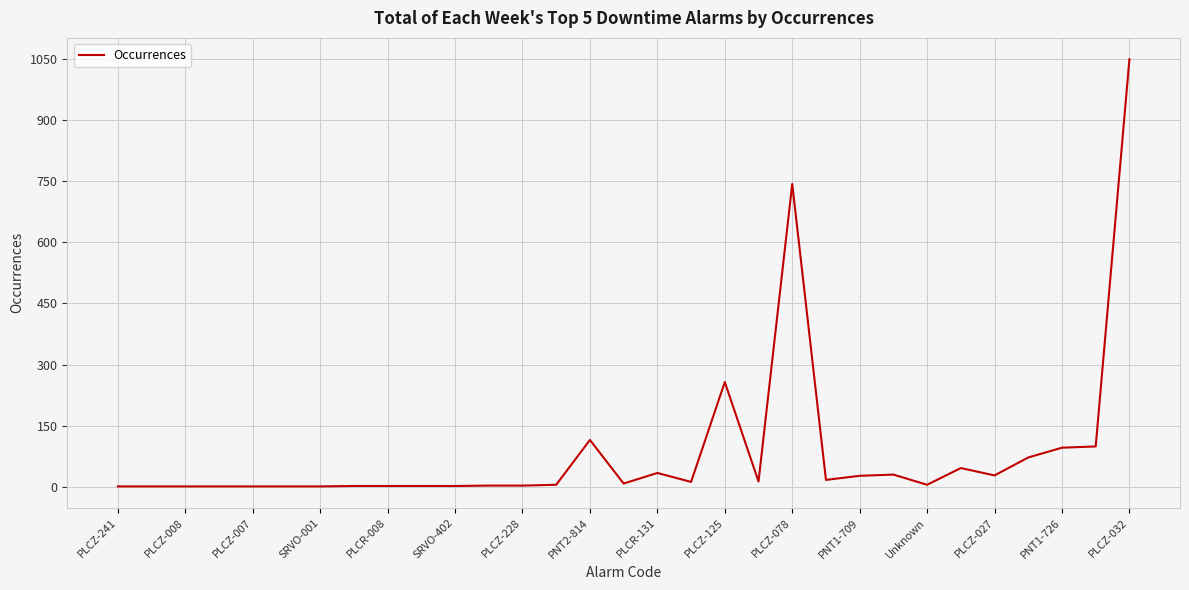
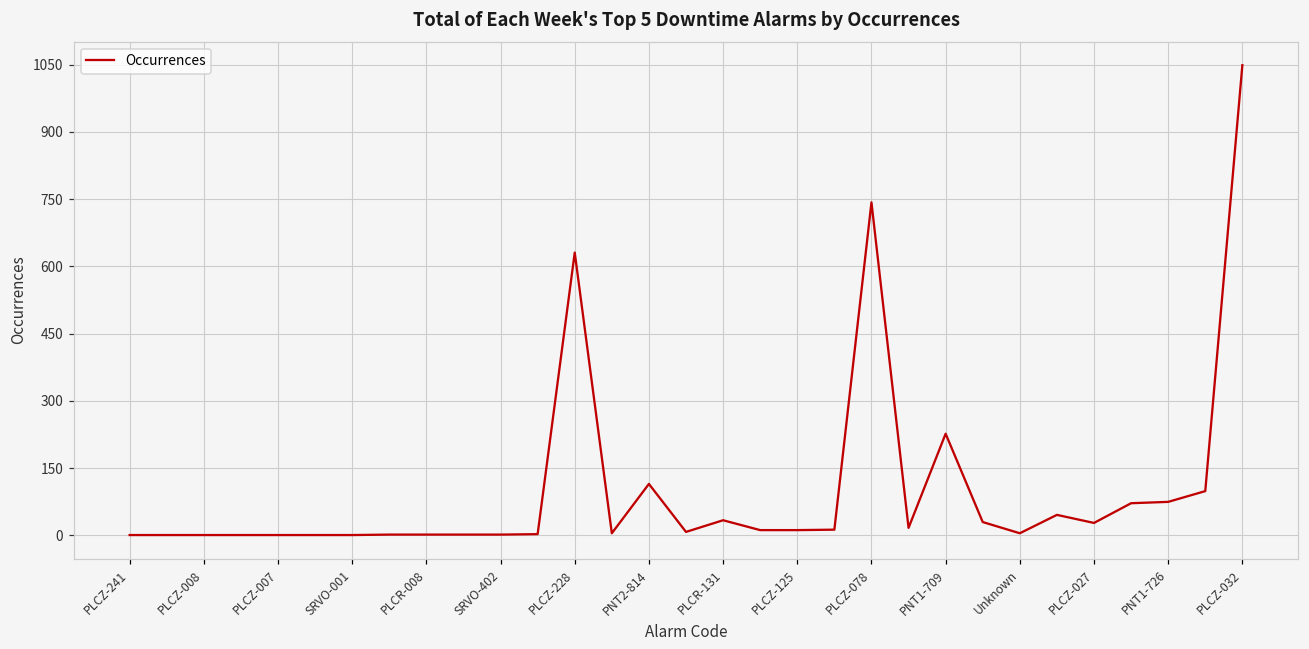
  {
    "PLCZ-241": 0,
    "PLCZ-008": 0,
    "PLCZ-007": 0,
    "SRVO-001": 0,
    "PLCR-008": 0,
    "SRVO-402": 0,
-   "PLCZ-228": 0,
+   "PLCZ-228": 630,
    "PNT2-814": 120,
    "PLCR-131": 30,
-   "PLCZ-125": 260,
+   "PLCZ-125": 10,
    "PLCZ-078": 740,
-   "PNT1-709": 30,
+   "PNT1-709": 230,
    "Unknown": 10,
    "PLCZ-027": 30,
-   "PNT1-726": 100,
+   "PNT1-726": 80,
    "PLCZ-032": 1050
  }
